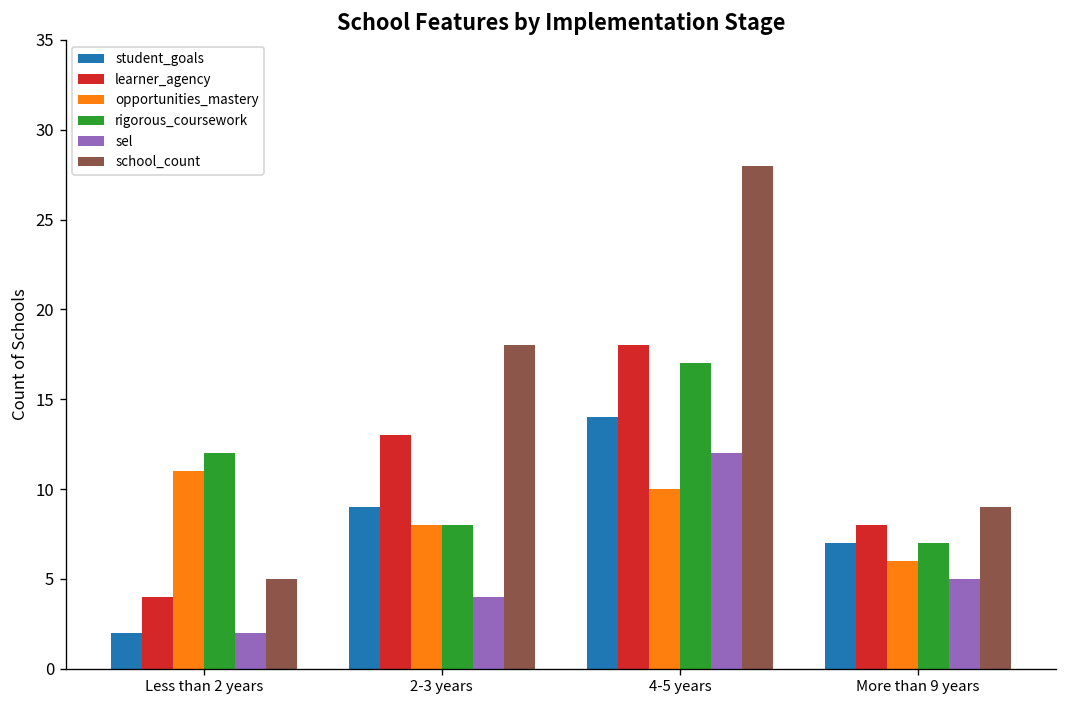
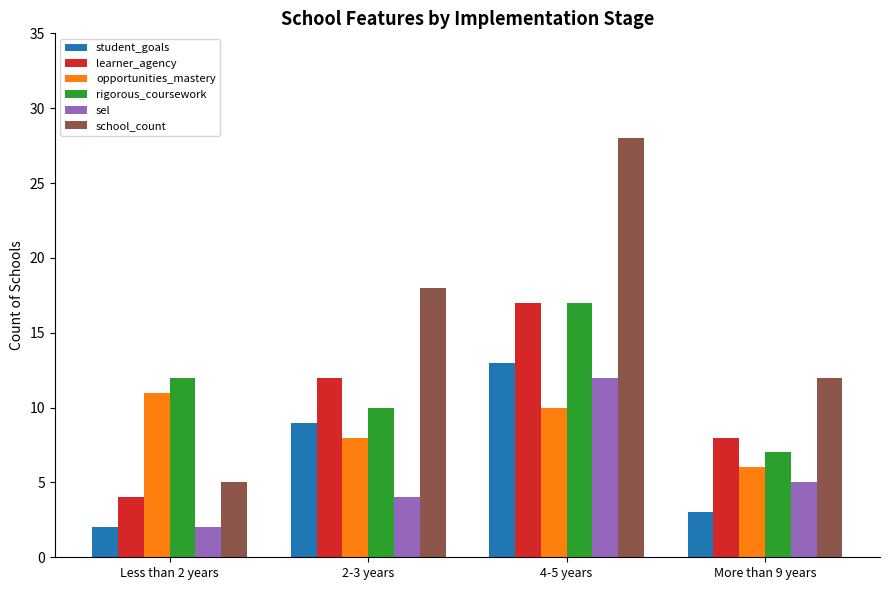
  {
    "student_goals": {
      "Less than 2 years": 2,
      "2-3 years": 9,
-     "4-5 years": 14,
-     "More than 9 years": 7
+     "4-5 years": 13,
+     "More than 9 years": 3
    },
    "learner_agency": {
      "Less than 2 years": 4,
-     "2-3 years": 13,
-     "4-5 years": 18,
+     "2-3 years": 12,
+     "4-5 years": 17,
      "More than 9 years": 8
    },
    "opportunities_mastery": {
      "Less than 2 years": 11,
      "2-3 years": 8,
      "4-5 years": 10,
      "More than 9 years": 6
    },
    "rigorous_coursework": {
      "Less than 2 years": 12,
-     "2-3 years": 8,
+     "2-3 years": 10,
      "4-5 years": 17,
      "More than 9 years": 7
    },
    "sel": {
      "Less than 2 years": 2,
      "2-3 years": 4,
      "4-5 years": 12,
      "More than 9 years": 5
    },
    "school_count": {
      "Less than 2 years": 5,
      "2-3 years": 18,
      "4-5 years": 28,
-     "More than 9 years": 9
+     "More than 9 years": 12
    }
  }
